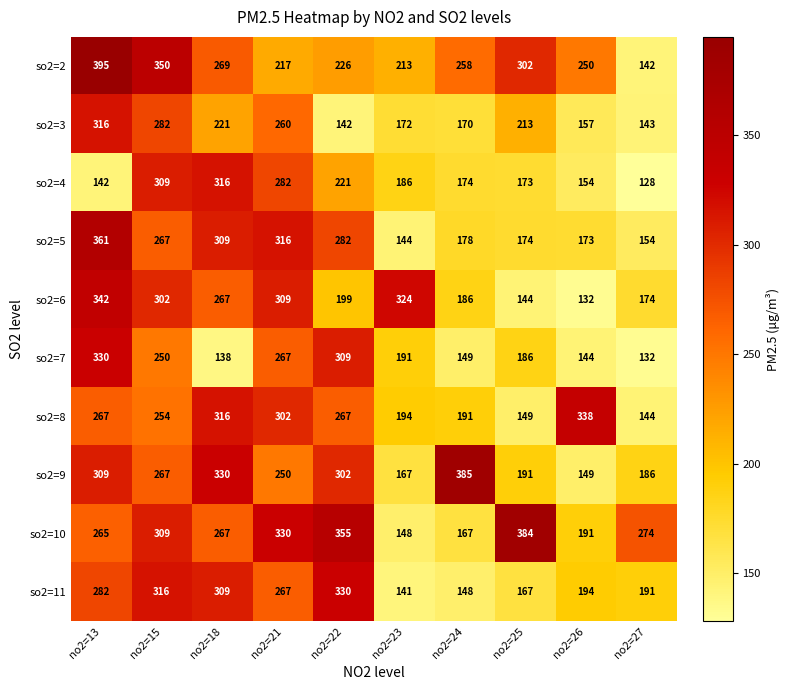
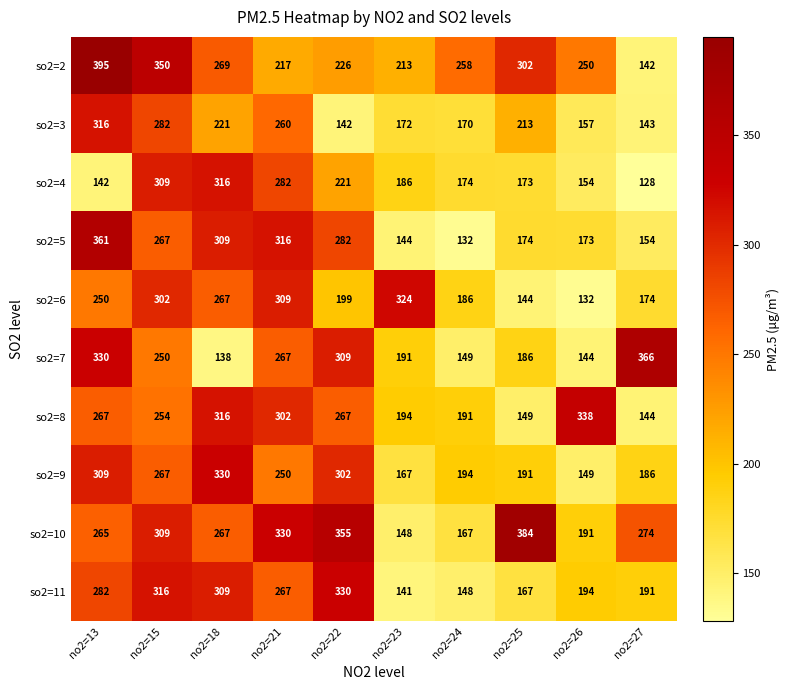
  {
    "so2=2": {
      "no2=13": 395,
      "no2=15": 350,
      "no2=18": 269,
      "no2=21": 217,
      "no2=22": 226,
      "no2=23": 213,
      "no2=24": 258,
      "no2=25": 302,
      "no2=26": 250,
      "no2=27": 142
    },
    "so2=3": {
      "no2=13": 316,
      "no2=15": 282,
      "no2=18": 221,
      "no2=21": 260,
      "no2=22": 142,
      "no2=23": 172,
      "no2=24": 170,
      "no2=25": 213,
      "no2=26": 157,
      "no2=27": 143
    },
    "so2=4": {
      "no2=13": 142,
      "no2=15": 309,
      "no2=18": 316,
      "no2=21": 282,
      "no2=22": 221,
      "no2=23": 186,
      "no2=24": 174,
      "no2=25": 173,
      "no2=26": 154,
      "no2=27": 128
    },
    "so2=5": {
      "no2=13": 361,
      "no2=15": 267,
      "no2=18": 309,
      "no2=21": 316,
      "no2=22": 282,
      "no2=23": 144,
-     "no2=24": 178,
+     "no2=24": 132,
      "no2=25": 174,
      "no2=26": 173,
      "no2=27": 154
    },
    "so2=6": {
-     "no2=13": 342,
+     "no2=13": 250,
      "no2=15": 302,
      "no2=18": 267,
      "no2=21": 309,
      "no2=22": 199,
      "no2=23": 324,
      "no2=24": 186,
      "no2=25": 144,
      "no2=26": 132,
      "no2=27": 174
    },
    "so2=7": {
      "no2=13": 330,
      "no2=15": 250,
      "no2=18": 138,
      "no2=21": 267,
      "no2=22": 309,
      "no2=23": 191,
      "no2=24": 149,
      "no2=25": 186,
      "no2=26": 144,
-     "no2=27": 132
+     "no2=27": 366
    },
    "so2=8": {
      "no2=13": 267,
      "no2=15": 254,
      "no2=18": 316,
      "no2=21": 302,
      "no2=22": 267,
      "no2=23": 194,
      "no2=24": 191,
      "no2=25": 149,
      "no2=26": 338,
      "no2=27": 144
    },
    "so2=9": {
      "no2=13": 309,
      "no2=15": 267,
      "no2=18": 330,
      "no2=21": 250,
      "no2=22": 302,
      "no2=23": 167,
-     "no2=24": 385,
+     "no2=24": 194,
      "no2=25": 191,
      "no2=26": 149,
      "no2=27": 186
    },
    "so2=10": {
      "no2=13": 265,
      "no2=15": 309,
      "no2=18": 267,
      "no2=21": 330,
      "no2=22": 355,
      "no2=23": 148,
      "no2=24": 167,
      "no2=25": 384,
      "no2=26": 191,
      "no2=27": 274
    },
    "so2=11": {
      "no2=13": 282,
      "no2=15": 316,
      "no2=18": 309,
      "no2=21": 267,
      "no2=22": 330,
      "no2=23": 141,
      "no2=24": 148,
      "no2=25": 167,
      "no2=26": 194,
      "no2=27": 191
    }
  }
